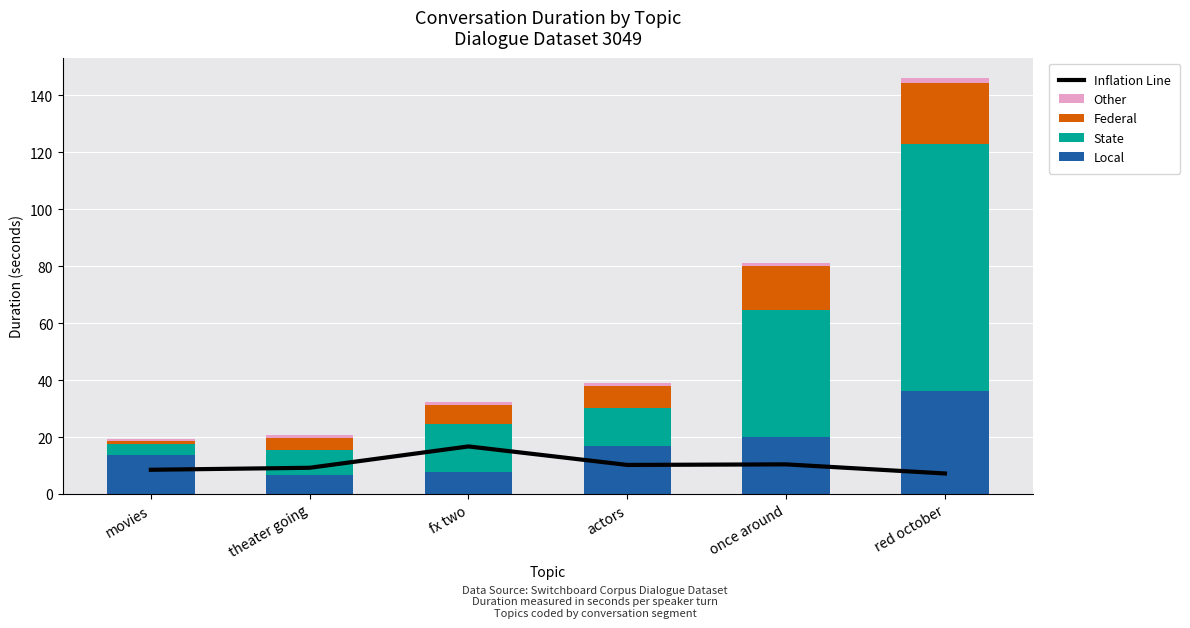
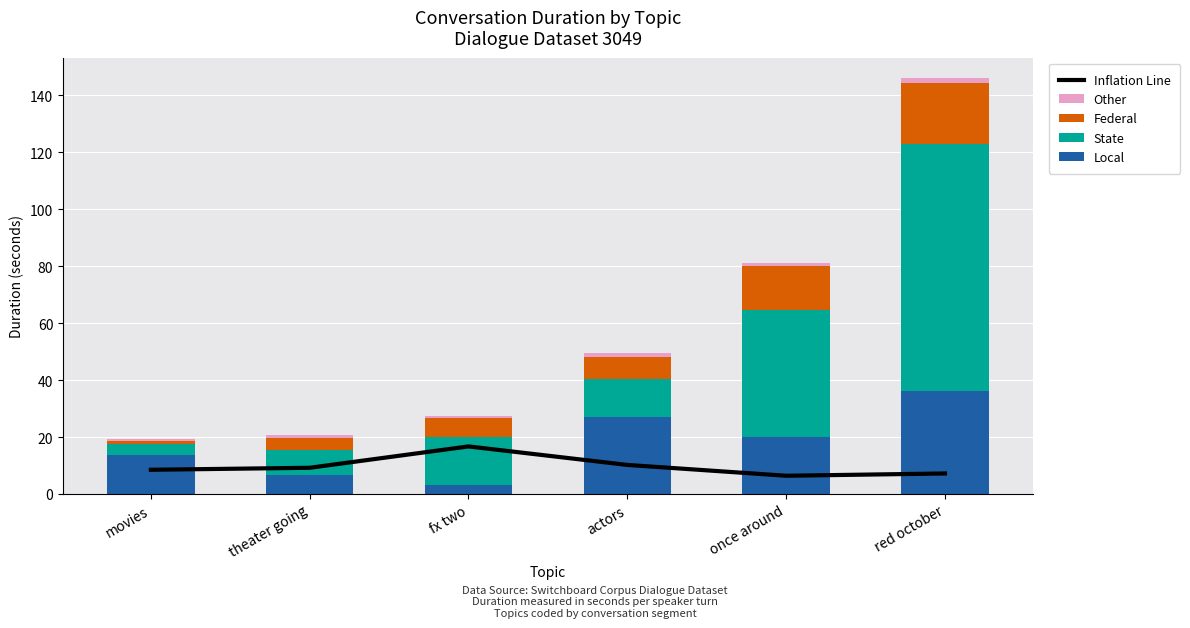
  {
    "Inflation Line": {
      "movies": 9,
      "theater going": 9,
      "fx two": 17,
      "actors": 10,
-     "once around": 10,
+     "once around": 6,
      "red october": 7
    },
    "Local": {
      "movies": 14,
      "theater going": 7,
-     "fx two": 8,
-     "actors": 17,
+     "fx two": 3,
+     "actors": 27,
      "once around": 20,
      "red october": 36
    },
    "State": {
      "movies": 4,
      "theater going": 9,
      "fx two": 17,
      "actors": 13,
      "once around": 44,
      "red october": 87
    },
    "Federal": {
      "movies": 1,
      "theater going": 4,
      "fx two": 7,
      "actors": 8,
      "once around": 16,
      "red october": 21
    },
    "Other": {
      "theater going": 1,
      "actors": 1,
      "once around": 1,
      "red october": 2
    }
  }
